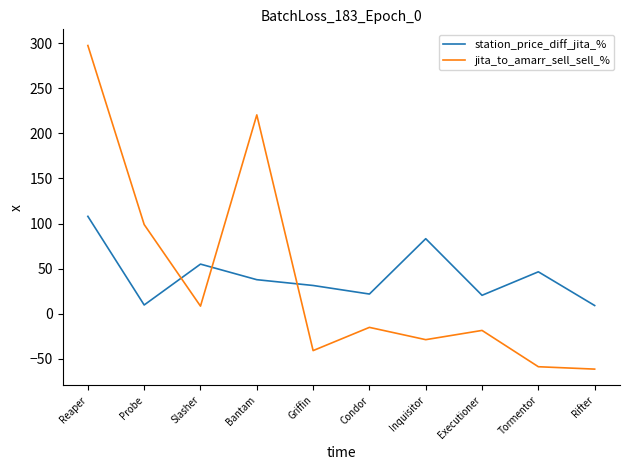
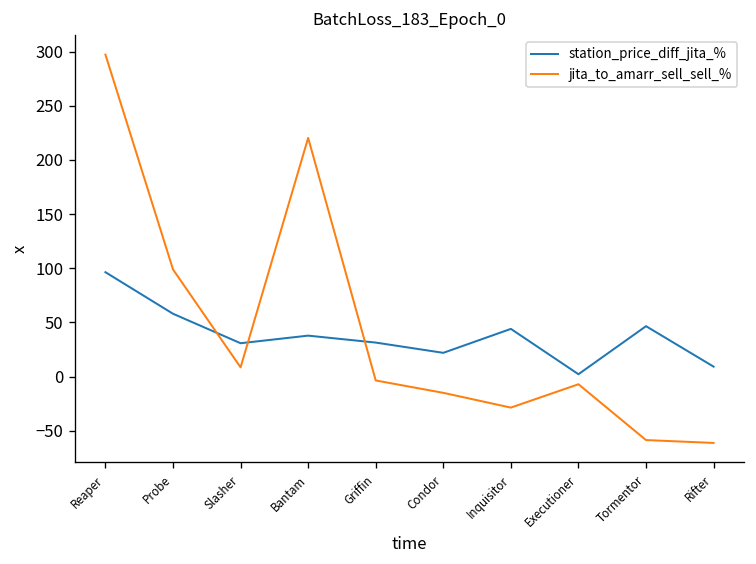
  {
    "station_price_diff_jita_%": {
-     "Reaper": 110,
-     "Probe": 10,
-     "Slasher": 60,
+     "Reaper": 100,
+     "Probe": 60,
+     "Slasher": 30,
      "Bantam": 40,
      "Griffin": 30,
      "Condor": 20,
-     "Inquisitor": 80,
-     "Executioner": 20,
+     "Inquisitor": 40,
+     "Executioner": 0,
      "Tormentor": 50,
      "Rifter": 10
    },
    "jita_to_amarr_sell_sell_%": {
      "Reaper": 300,
      "Probe": 100,
      "Slasher": 10,
      "Bantam": 220,
-     "Griffin": -40,
+     "Griffin": 0,
      "Condor": -20,
      "Inquisitor": -30,
-     "Executioner": -20,
+     "Executioner": -10,
      "Tormentor": -60,
      "Rifter": -60
    }
  }
